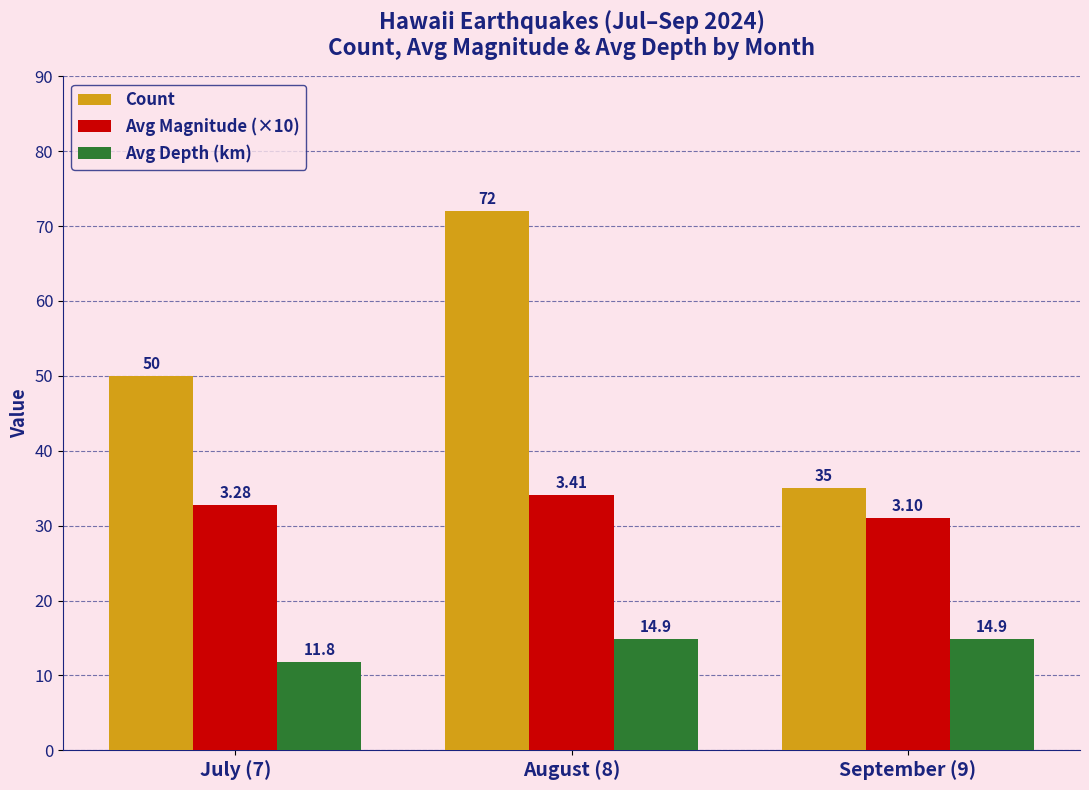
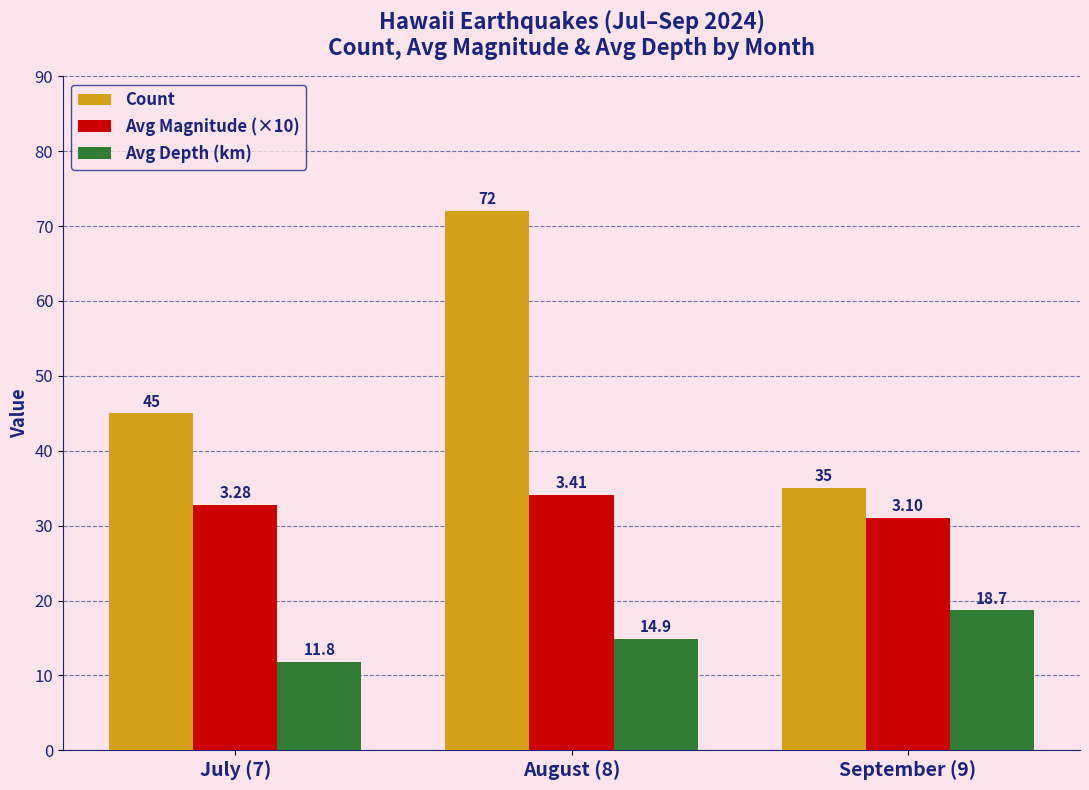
  {
    "Count": {
-     "July (7)": 50,
+     "July (7)": 45,
      "August (8)": 72,
      "September (9)": 35
    },
    "Avg Depth (km)": {
      "July (7)": 11.8,
      "August (8)": 14.9,
-     "September (9)": 14.9
+     "September (9)": 18.7
    }
  }
